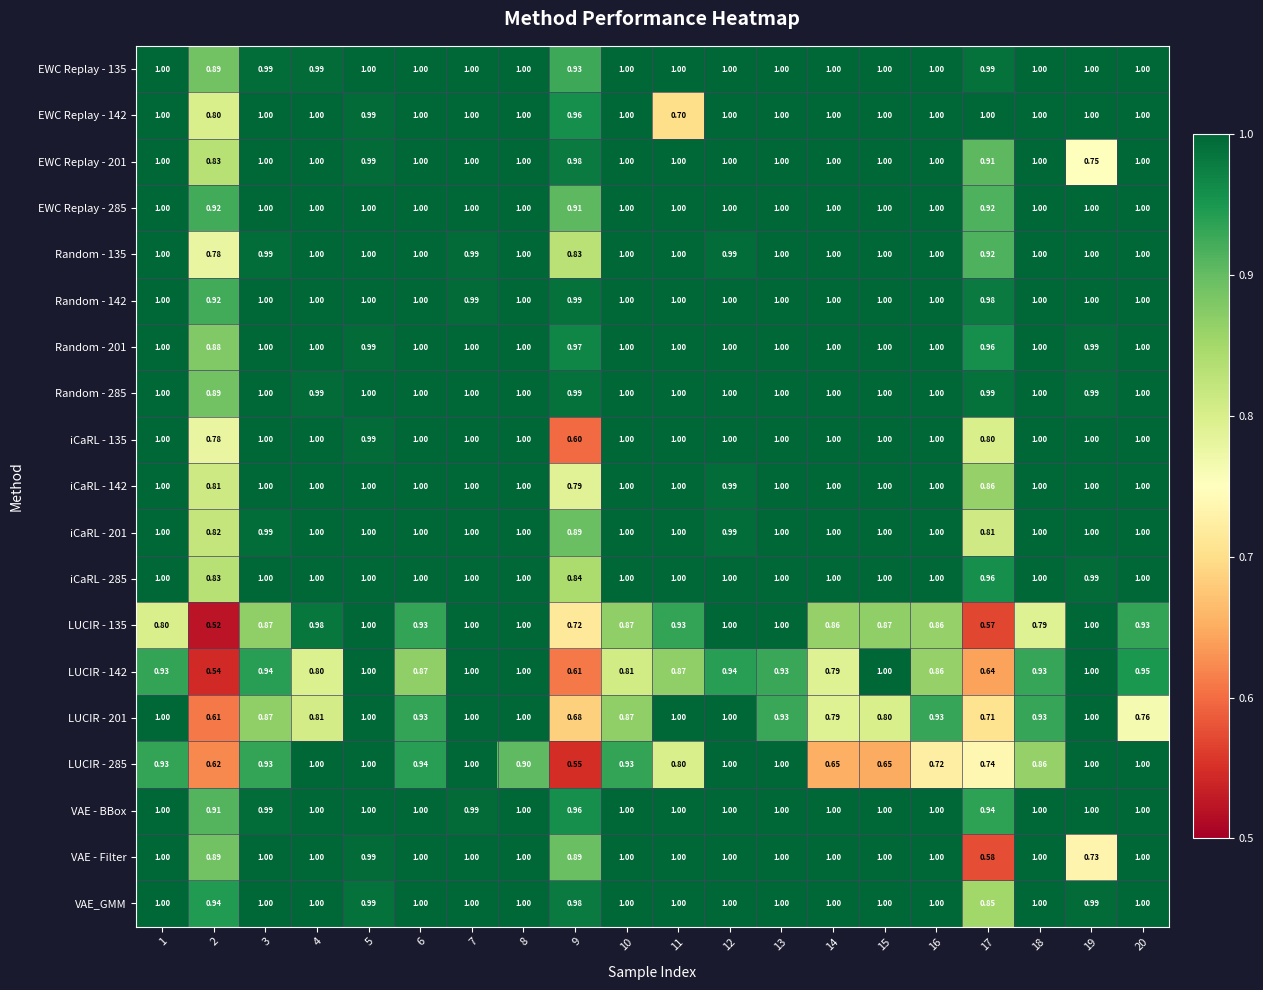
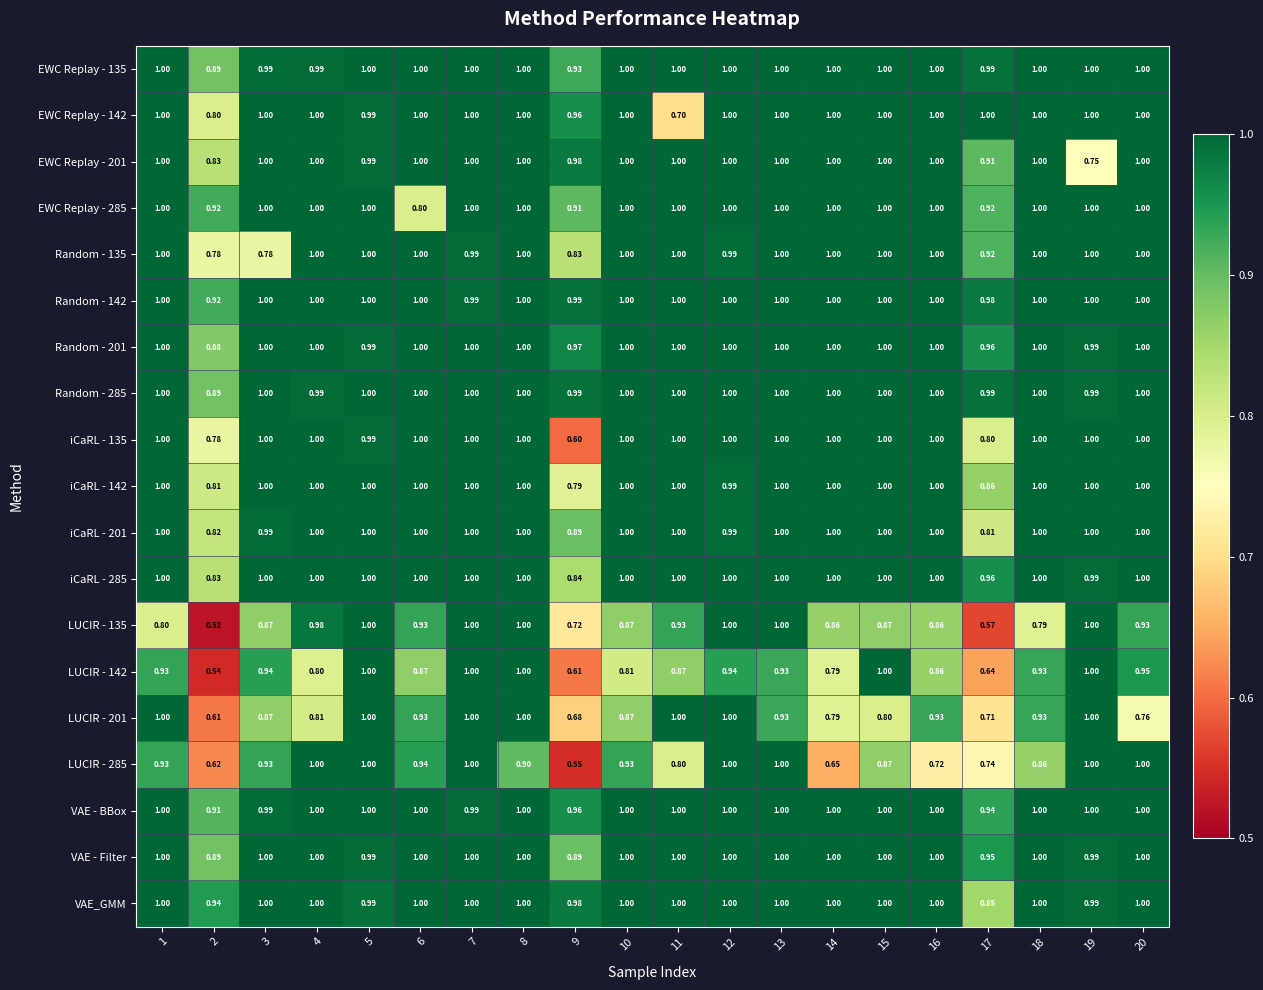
  {
    "EWC Replay - 285": {
      "1": 1.00,
      "2": 0.92,
      "3": 1.00,
      "4": 1.00,
      "5": 1.00,
-     "6": 1.00,
+     "6": 0.80,
      "7": 1.00,
      "8": 1.00,
      "9": 0.91,
      "10": 1.00,
      "11": 1.00,
      "12": 1.00,
      "13": 1.00,
      "14": 1.00,
      "15": 1.00,
      "16": 1.00,
      "17": 0.92,
      "18": 1.00,
      "19": 1.00,
      "20": 1.00
    },
    "Random - 135": {
      "1": 1.00,
      "2": 0.78,
-     "3": 0.99,
+     "3": 0.78,
      "4": 1.00,
      "5": 1.00,
      "6": 1.00,
      "7": 0.99,
      "8": 1.00,
      "9": 0.83,
      "10": 1.00,
      "11": 1.00,
      "12": 0.99,
      "13": 1.00,
      "14": 1.00,
      "15": 1.00,
      "16": 1.00,
      "17": 0.92,
      "18": 1.00,
      "19": 1.00,
      "20": 1.00
    },
    "LUCIR - 285": {
      "1": 0.93,
      "2": 0.62,
      "3": 0.93,
      "4": 1.00,
      "5": 1.00,
      "6": 0.94,
      "7": 1.00,
      "8": 0.90,
      "9": 0.55,
      "10": 0.93,
      "11": 0.80,
      "12": 1.00,
      "13": 1.00,
      "14": 0.65,
-     "15": 0.65,
+     "15": 0.87,
      "16": 0.72,
      "17": 0.74,
      "18": 0.86,
      "19": 1.00,
      "20": 1.00
    },
    "VAE - Filter": {
      "1": 1.00,
      "2": 0.89,
      "3": 1.00,
      "4": 1.00,
      "5": 0.99,
      "6": 1.00,
      "7": 1.00,
      "8": 1.00,
      "9": 0.89,
      "10": 1.00,
      "11": 1.00,
      "12": 1.00,
      "13": 1.00,
      "14": 1.00,
      "15": 1.00,
      "16": 1.00,
-     "17": 0.58,
+     "17": 0.95,
      "18": 1.00,
-     "19": 0.73,
+     "19": 0.99,
      "20": 1.00
    }
  }
